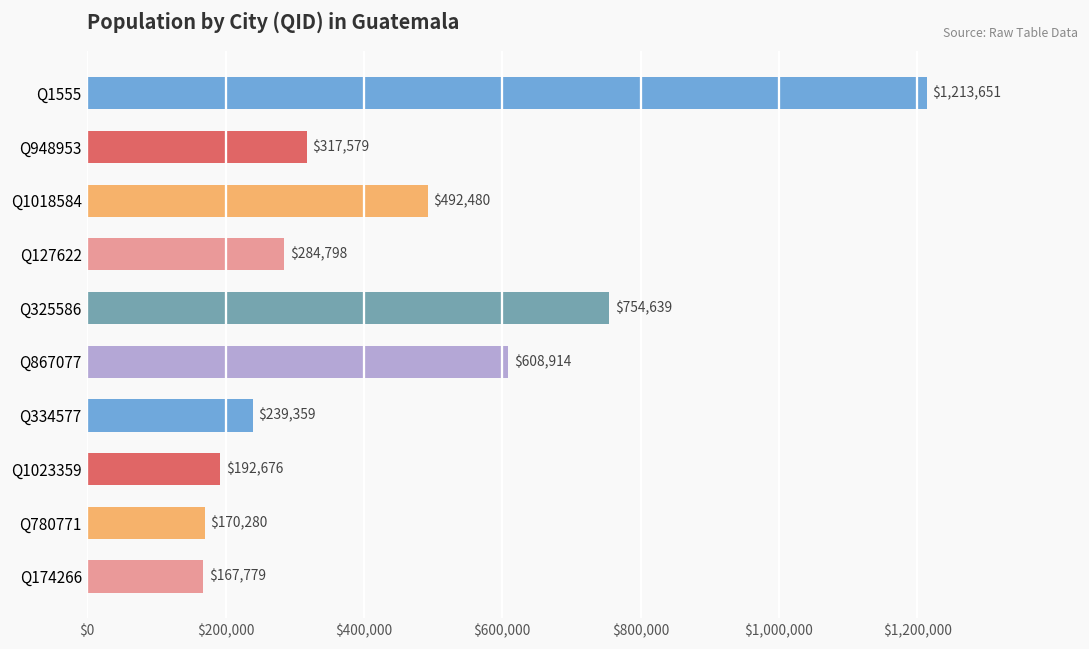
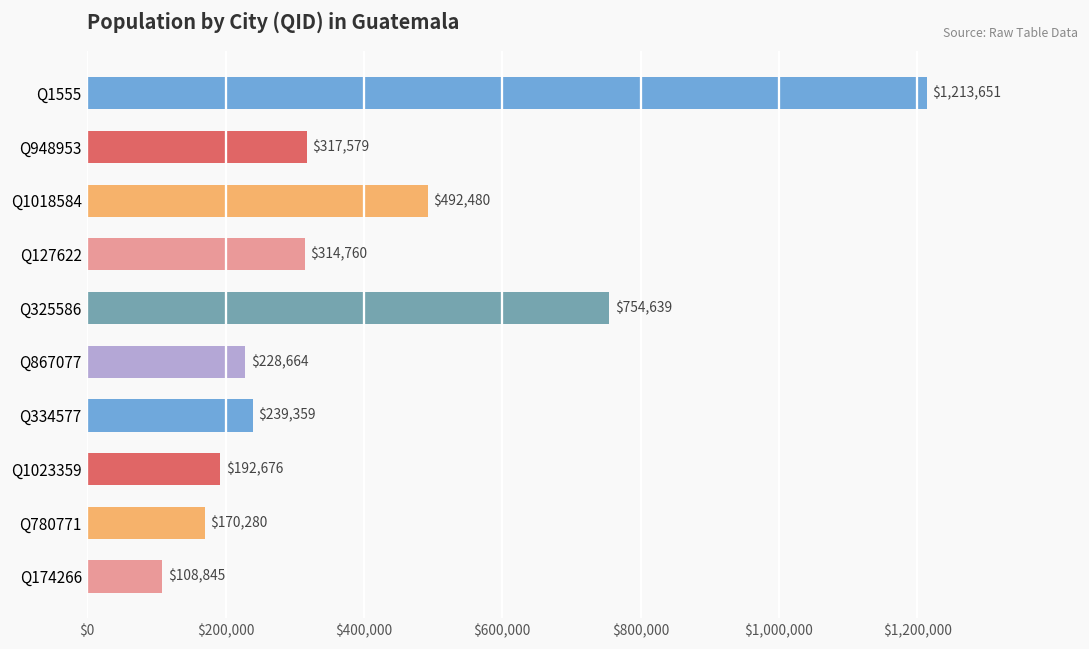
  {
    "Q1555": "$1,213,651",
    "Q948953": "$317,579",
    "Q1018584": "$492,480",
-   "Q127622": "$284,798",
+   "Q127622": "$314,760",
    "Q325586": "$754,639",
-   "Q867077": "$608,914",
+   "Q867077": "$228,664",
    "Q334577": "$239,359",
    "Q1023359": "$192,676",
    "Q780771": "$170,280",
-   "Q174266": "$167,779"
+   "Q174266": "$108,845"
  }
